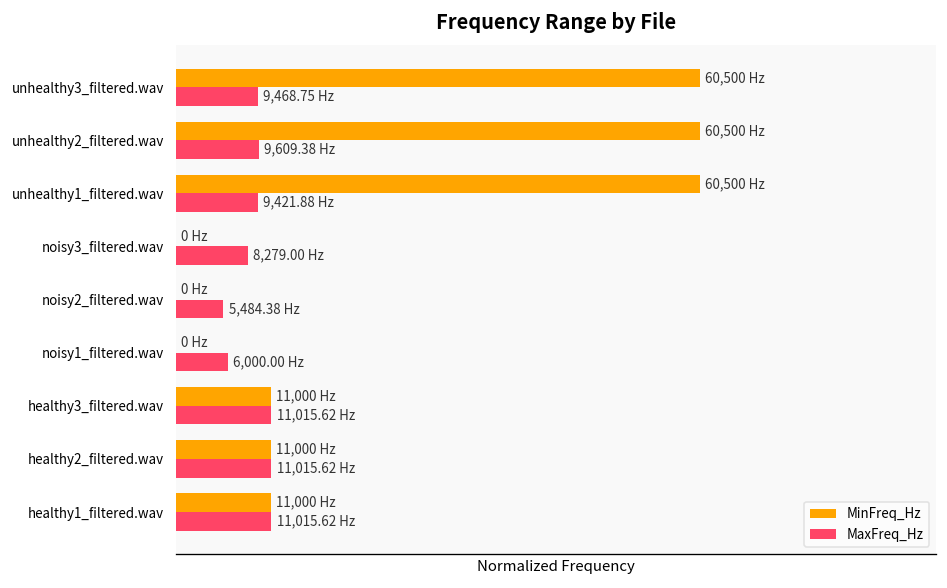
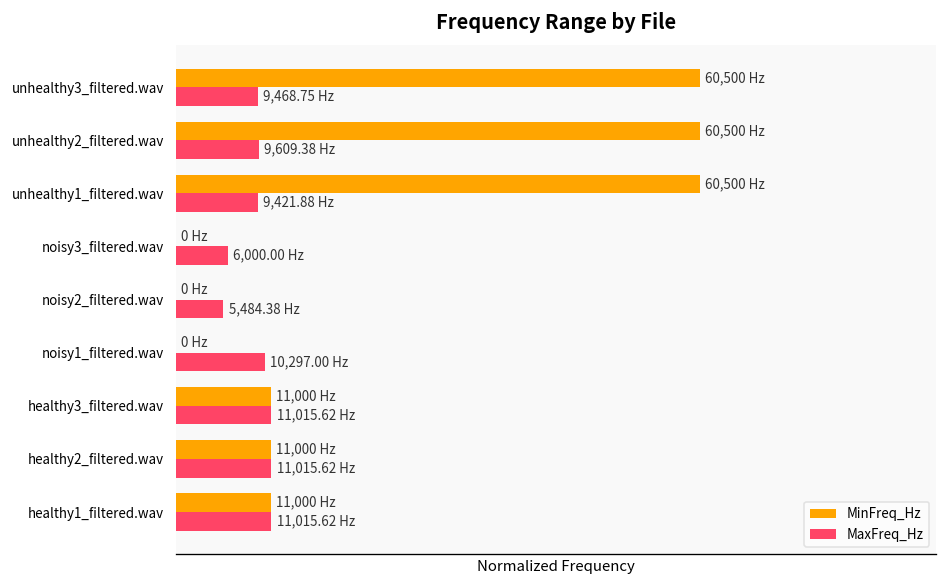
  {
    "MinFreq_Hz": {
      "noisy3_filtered.wav": "0",
      "noisy2_filtered.wav": "0",
      "noisy1_filtered.wav": "0"
    },
    "MaxFreq_Hz": {
-     "noisy3_filtered.wav": "8,279.00",
-     "noisy1_filtered.wav": "6,000.00"
+     "noisy3_filtered.wav": "6,000.00",
+     "noisy1_filtered.wav": "10,297.00"
    }
  }
